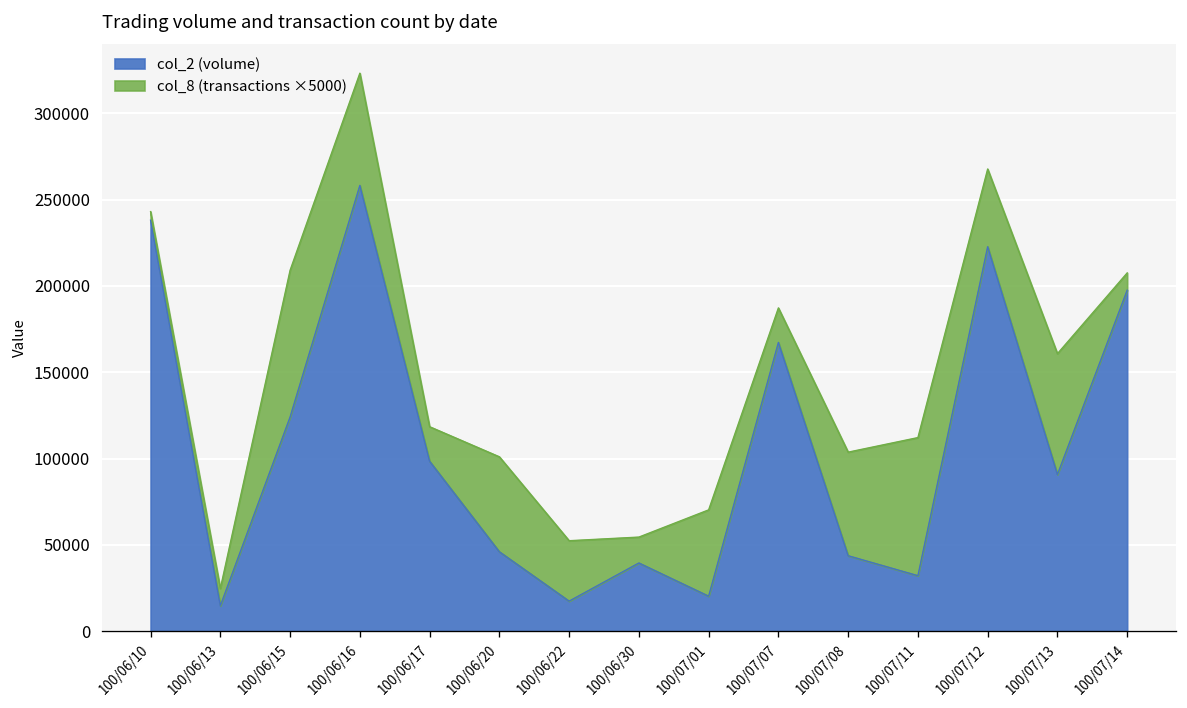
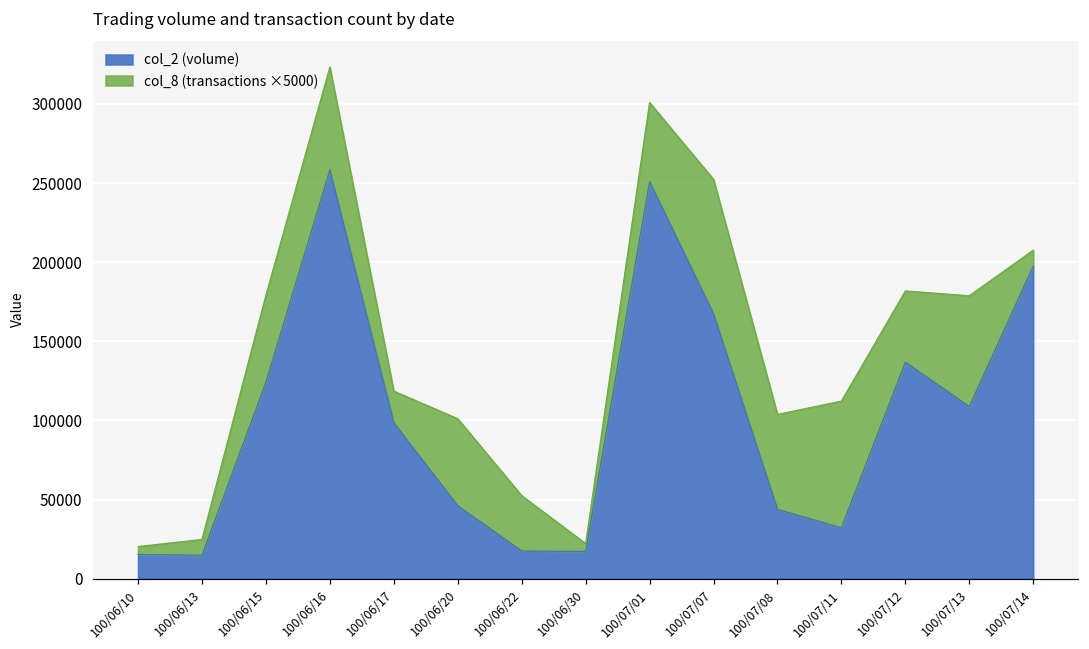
  {
    "col_2 (volume)": {
-     "100/06/10": 238000,
+     "100/06/10": 15000,
      "100/06/13": 15000,
      "100/06/15": 124000,
      "100/06/16": 258000,
      "100/06/17": 99000,
      "100/06/20": 46000,
      "100/06/22": 17000,
-     "100/06/30": 40000,
-     "100/07/01": 20000,
+     "100/06/30": 17000,
+     "100/07/01": 251000,
      "100/07/07": 167000,
      "100/07/08": 44000,
      "100/07/11": 32000,
-     "100/07/12": 223000,
-     "100/07/13": 91000,
+     "100/07/12": 137000,
+     "100/07/13": 109000,
      "100/07/14": 198000
    },
    "col_8 (transactions ×5000)": {
      "100/06/10": 5000,
      "100/06/13": 10000,
-     "100/06/15": 85000,
+     "100/06/15": 55000,
      "100/06/16": 65000,
      "100/06/17": 20000,
      "100/06/20": 55000,
      "100/06/22": 35000,
-     "100/06/30": 15000,
+     "100/06/30": 5000,
      "100/07/01": 50000,
-     "100/07/07": 20000,
+     "100/07/07": 85000,
      "100/07/08": 60000,
      "100/07/11": 80000,
      "100/07/12": 45000,
      "100/07/13": 70000,
      "100/07/14": 10000
    }
  }
